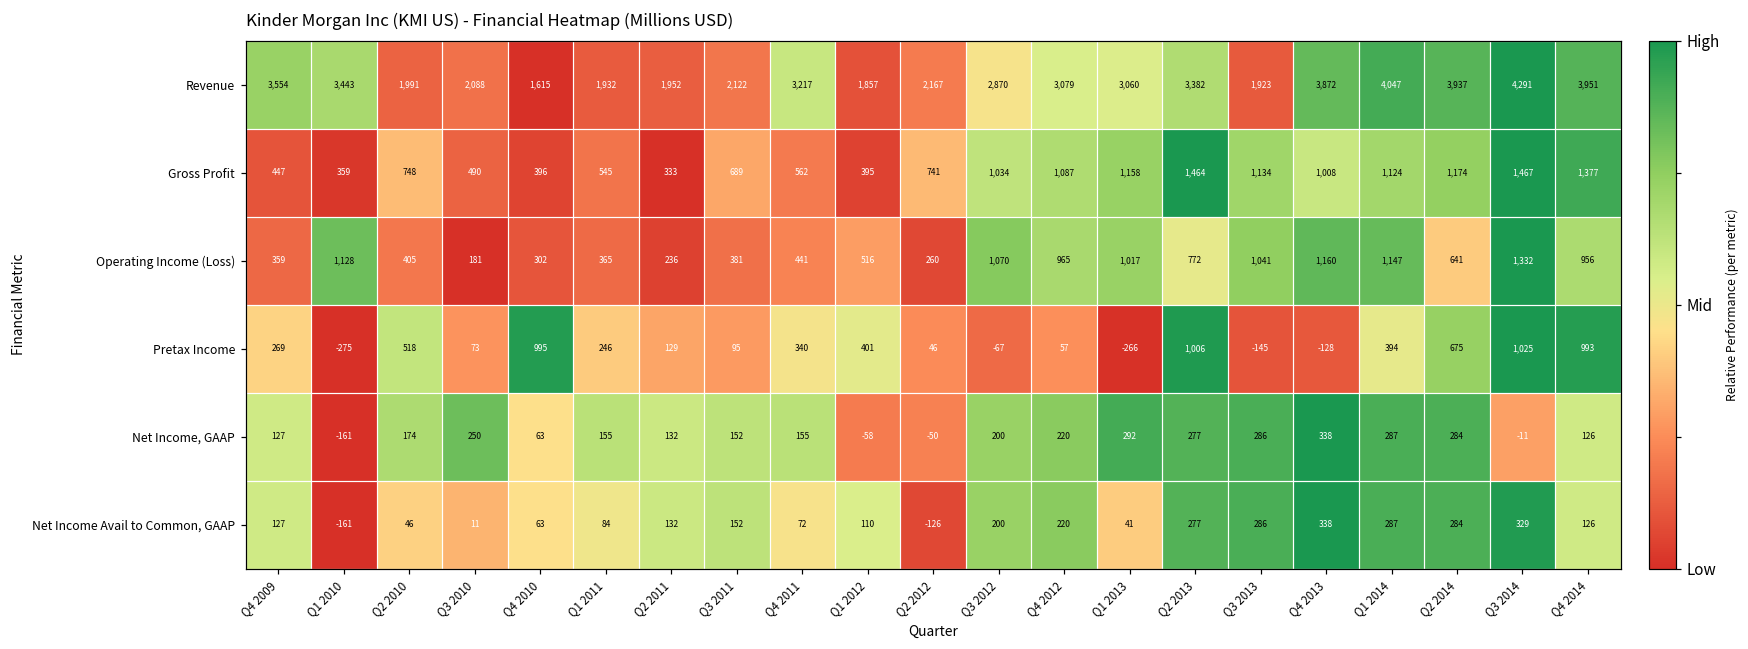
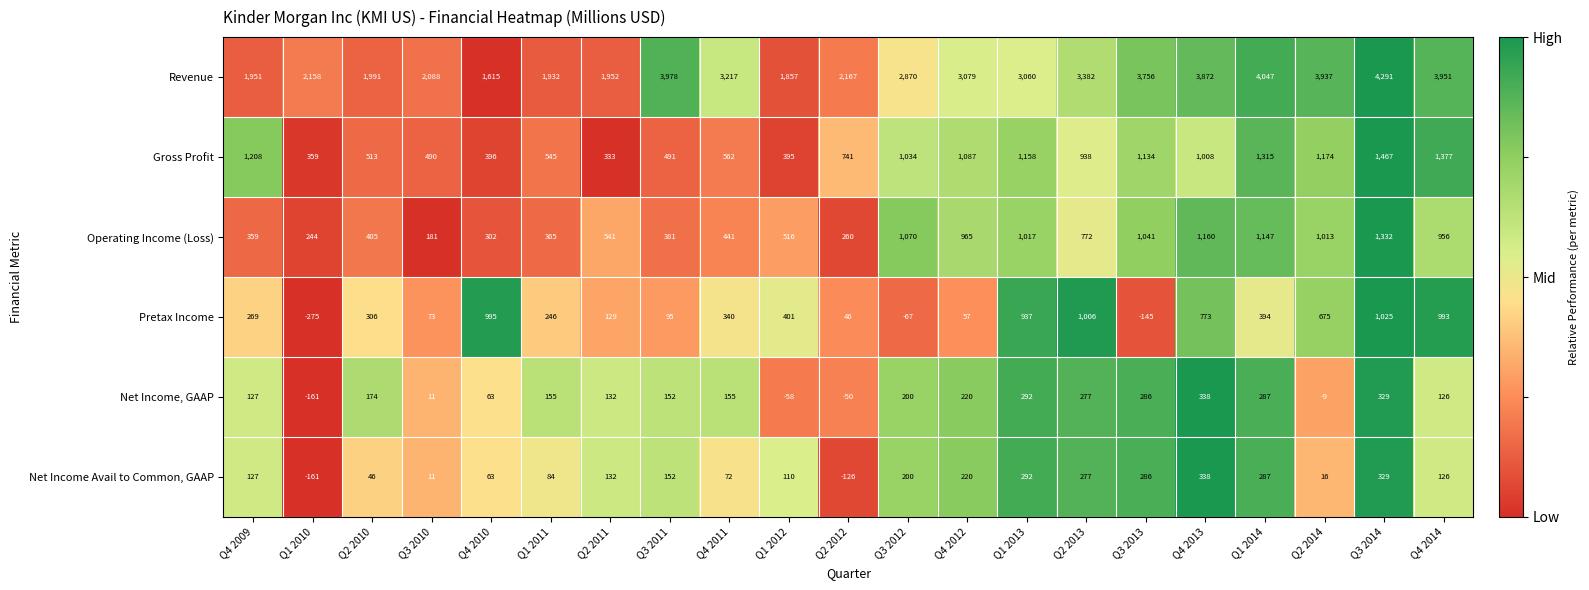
  {
    "Revenue": {
-     "Q4 2009": "3,554",
-     "Q1 2010": "3,443",
+     "Q4 2009": "1,951",
+     "Q1 2010": "2,158",
      "Q2 2010": "1,991",
      "Q3 2010": "2,088",
      "Q4 2010": "1,615",
      "Q1 2011": "1,932",
      "Q2 2011": "1,952",
-     "Q3 2011": "2,122",
+     "Q3 2011": "3,978",
      "Q4 2011": "3,217",
      "Q1 2012": "1,857",
      "Q2 2012": "2,167",
      "Q3 2012": "2,870",
      "Q4 2012": "3,079",
      "Q1 2013": "3,060",
      "Q2 2013": "3,382",
-     "Q3 2013": "1,923",
+     "Q3 2013": "3,756",
      "Q4 2013": "3,872",
      "Q1 2014": "4,047",
      "Q2 2014": "3,937",
      "Q3 2014": "4,291",
      "Q4 2014": "3,951"
    },
    "Gross Profit": {
-     "Q4 2009": "447",
+     "Q4 2009": "1,208",
      "Q1 2010": "359",
-     "Q2 2010": "748",
+     "Q2 2010": "513",
      "Q3 2010": "490",
      "Q4 2010": "396",
      "Q1 2011": "545",
      "Q2 2011": "333",
-     "Q3 2011": "689",
+     "Q3 2011": "491",
      "Q4 2011": "562",
      "Q1 2012": "395",
      "Q2 2012": "741",
      "Q3 2012": "1,034",
      "Q4 2012": "1,087",
      "Q1 2013": "1,158",
-     "Q2 2013": "1,464",
+     "Q2 2013": "938",
      "Q3 2013": "1,134",
      "Q4 2013": "1,008",
-     "Q1 2014": "1,124",
+     "Q1 2014": "1,315",
      "Q2 2014": "1,174",
      "Q3 2014": "1,467",
      "Q4 2014": "1,377"
    },
    "Operating Income (Loss)": {
      "Q4 2009": "359",
-     "Q1 2010": "1,128",
+     "Q1 2010": "244",
      "Q2 2010": "405",
      "Q3 2010": "181",
      "Q4 2010": "302",
      "Q1 2011": "365",
-     "Q2 2011": "236",
+     "Q2 2011": "541",
      "Q3 2011": "381",
      "Q4 2011": "441",
      "Q1 2012": "516",
      "Q2 2012": "260",
      "Q3 2012": "1,070",
      "Q4 2012": "965",
      "Q1 2013": "1,017",
      "Q2 2013": "772",
      "Q3 2013": "1,041",
      "Q4 2013": "1,160",
      "Q1 2014": "1,147",
-     "Q2 2014": "641",
+     "Q2 2014": "1,013",
      "Q3 2014": "1,332",
      "Q4 2014": "956"
    },
    "Pretax Income": {
      "Q4 2009": "269",
      "Q1 2010": "-275",
-     "Q2 2010": "518",
+     "Q2 2010": "306",
      "Q3 2010": "73",
      "Q4 2010": "995",
      "Q1 2011": "246",
      "Q2 2011": "129",
      "Q3 2011": "95",
      "Q4 2011": "340",
      "Q1 2012": "401",
      "Q2 2012": "46",
      "Q3 2012": "-67",
      "Q4 2012": "57",
-     "Q1 2013": "-266",
+     "Q1 2013": "937",
      "Q2 2013": "1,006",
      "Q3 2013": "-145",
-     "Q4 2013": "-128",
+     "Q4 2013": "773",
      "Q1 2014": "394",
      "Q2 2014": "675",
      "Q3 2014": "1,025",
      "Q4 2014": "993"
    },
    "Net Income, GAAP": {
      "Q4 2009": "127",
      "Q1 2010": "-161",
      "Q2 2010": "174",
-     "Q3 2010": "250",
+     "Q3 2010": "11",
      "Q4 2010": "63",
      "Q1 2011": "155",
      "Q2 2011": "132",
      "Q3 2011": "152",
      "Q4 2011": "155",
      "Q1 2012": "-58",
      "Q2 2012": "-50",
      "Q3 2012": "200",
      "Q4 2012": "220",
      "Q1 2013": "292",
      "Q2 2013": "277",
      "Q3 2013": "286",
      "Q4 2013": "338",
      "Q1 2014": "287",
-     "Q2 2014": "284",
-     "Q3 2014": "-11",
+     "Q2 2014": "-9",
+     "Q3 2014": "329",
      "Q4 2014": "126"
    },
    "Net Income Avail to Common, GAAP": {
      "Q4 2009": "127",
      "Q1 2010": "-161",
      "Q2 2010": "46",
      "Q3 2010": "11",
      "Q4 2010": "63",
      "Q1 2011": "84",
      "Q2 2011": "132",
      "Q3 2011": "152",
      "Q4 2011": "72",
      "Q1 2012": "110",
      "Q2 2012": "-126",
      "Q3 2012": "200",
      "Q4 2012": "220",
-     "Q1 2013": "41",
+     "Q1 2013": "292",
      "Q2 2013": "277",
      "Q3 2013": "286",
      "Q4 2013": "338",
      "Q1 2014": "287",
-     "Q2 2014": "284",
+     "Q2 2014": "16",
      "Q3 2014": "329",
      "Q4 2014": "126"
    }
  }
